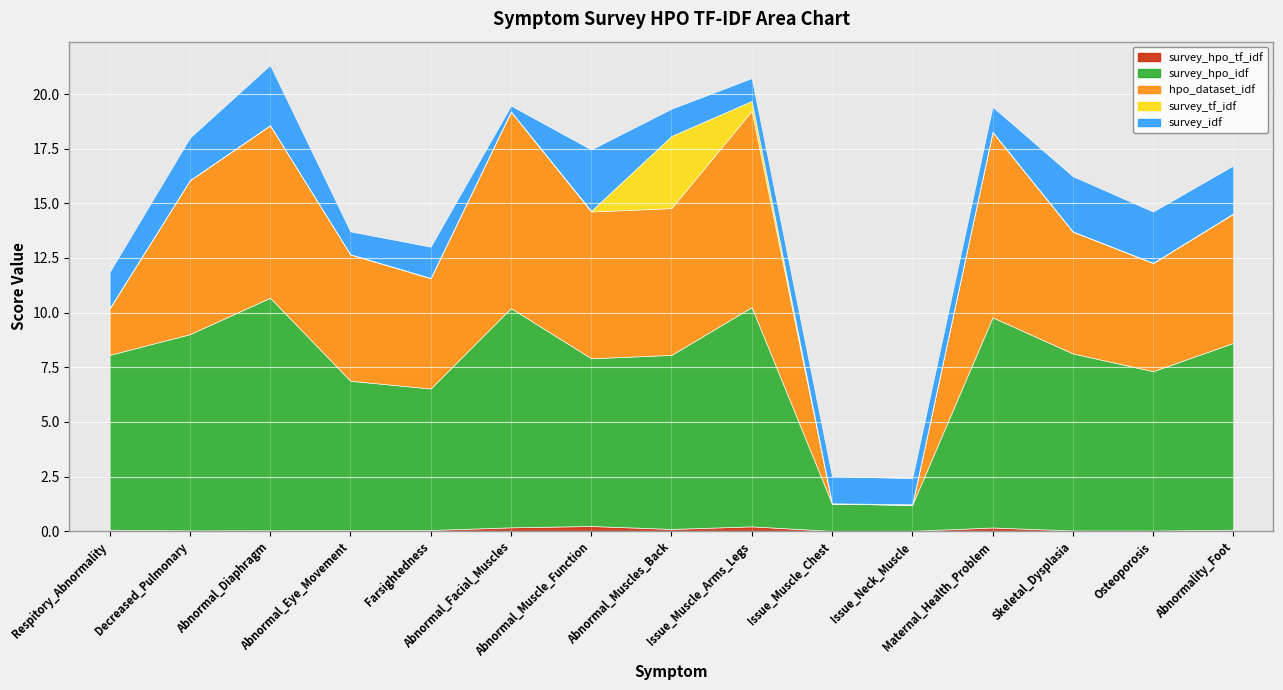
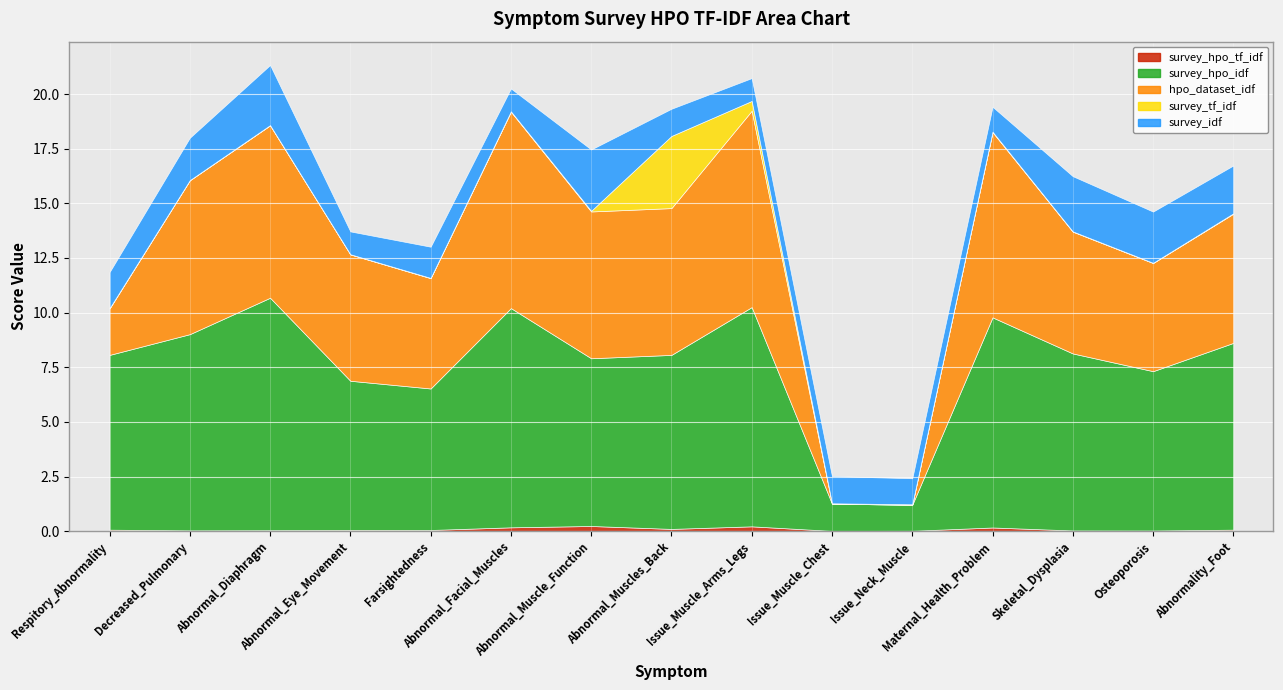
  {
    "survey_hpo_tf_idf": {
      "Abnormal_Facial_Muscles": 0.2,
      "Abnormal_Muscle_Function": 0.2,
      "Issue_Muscle_Arms_Legs": 0.2,
      "Maternal_Health_Problem": 0.2
    },
    "survey_hpo_idf": {
      "Respitory_Abnormality": 8.0,
      "Decreased_Pulmonary": 9.0,
      "Abnormal_Diaphragm": 10.6,
      "Abnormal_Eye_Movement": 6.8,
      "Farsightedness": 6.5,
      "Abnormal_Facial_Muscles": 10.0,
      "Abnormal_Muscle_Function": 7.7,
      "Abnormal_Muscles_Back": 8.0,
      "Issue_Muscle_Arms_Legs": 10.0,
      "Maternal_Health_Problem": 9.6,
      "Skeletal_Dysplasia": 8.1,
      "Osteoporosis": 7.3,
      "Abnormality_Foot": 8.5
    },
    "hpo_dataset_idf": {
      "Abnormal_Muscles_Back": 6.7,
      "Issue_Muscle_Arms_Legs": 9.0
    },
    "survey_tf_idf": {
      "Abnormal_Muscles_Back": 3.3,
      "Issue_Muscle_Arms_Legs": 0.4
    },
    "survey_idf": {
      "Respitory_Abnormality": 1.7,
      "Decreased_Pulmonary": 1.9,
      "Abnormal_Diaphragm": 2.7,
      "Abnormal_Eye_Movement": 1.0,
      "Farsightedness": 1.4,
-     "Abnormal_Facial_Muscles": 0.3,
+     "Abnormal_Facial_Muscles": 1.0,
      "Abnormal_Muscle_Function": 2.8,
      "Abnormal_Muscles_Back": 1.2,
      "Issue_Muscle_Arms_Legs": 1.0,
      "Issue_Muscle_Chest": 1.2,
      "Issue_Neck_Muscle": 1.2,
      "Maternal_Health_Problem": 1.1,
      "Skeletal_Dysplasia": 2.5,
      "Osteoporosis": 2.3,
      "Abnormality_Foot": 2.2
    }
  }
